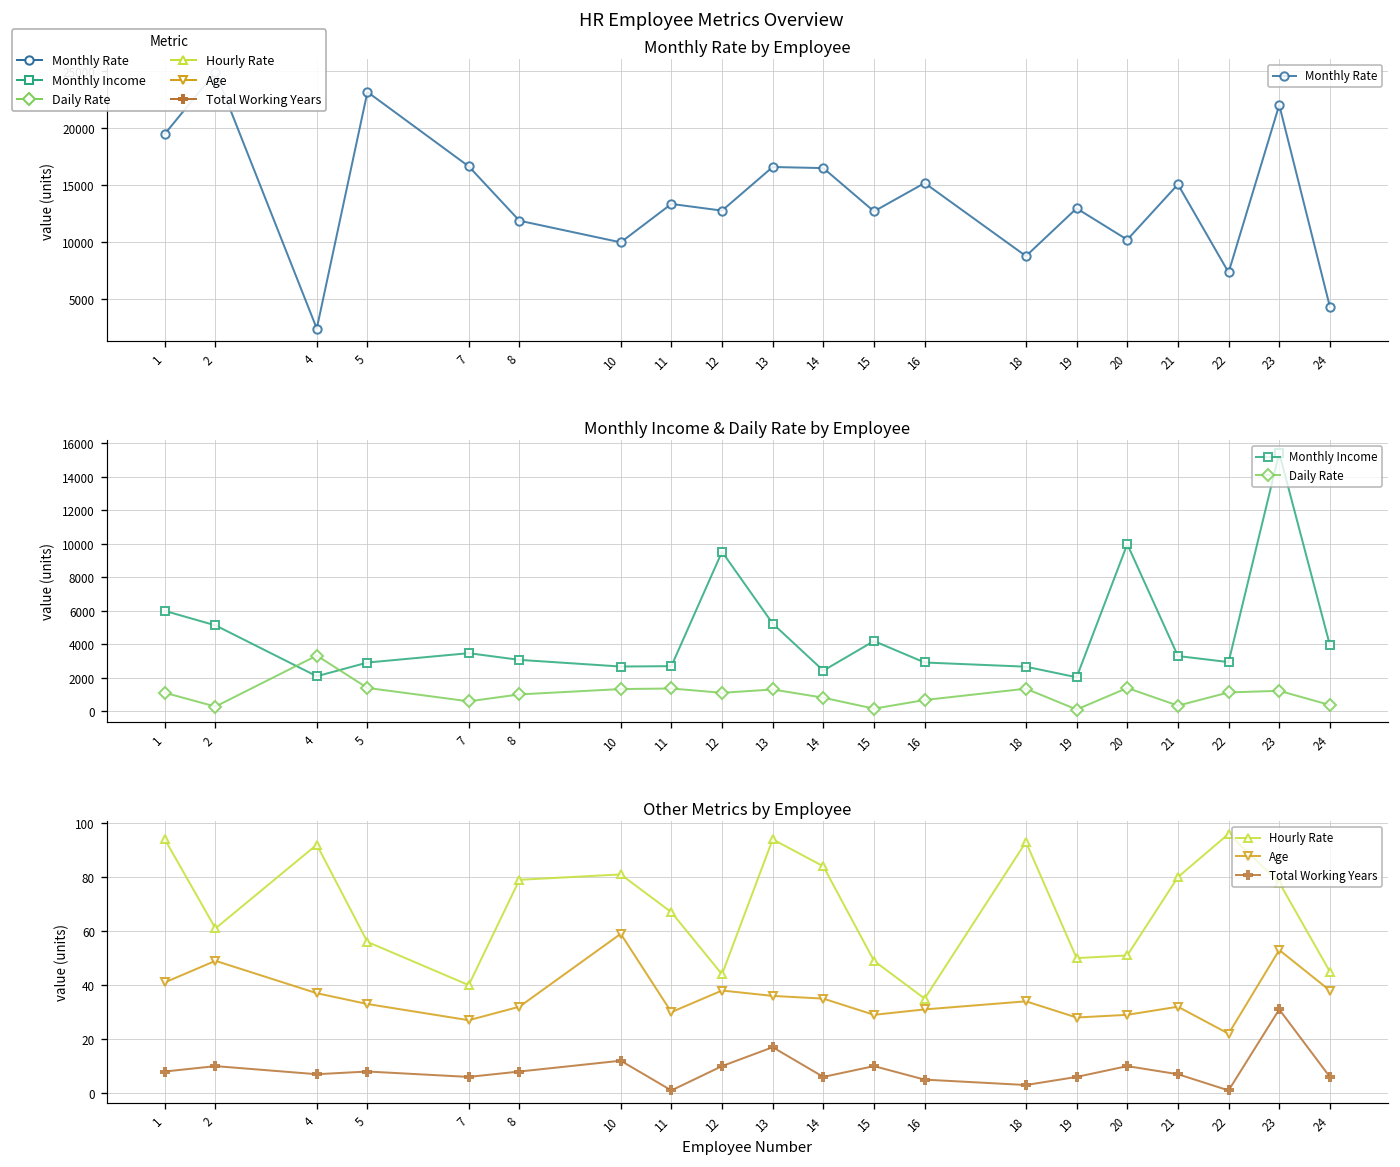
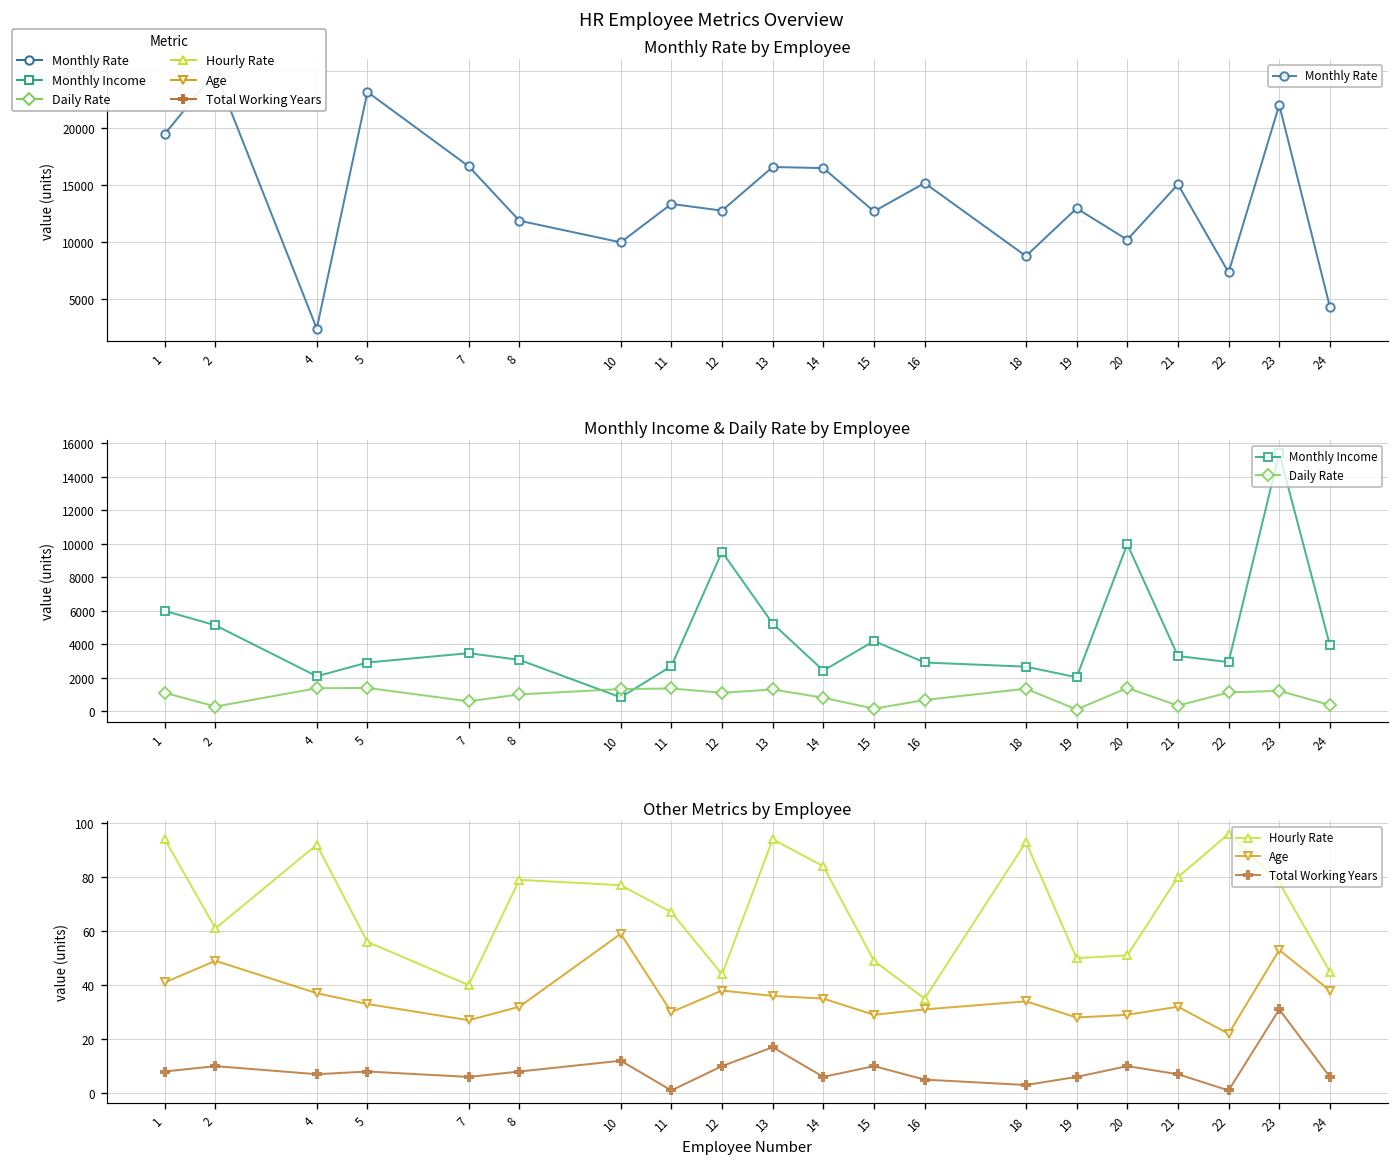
  {
    "Monthly Rate by Employee": {
      "1": 19000,
      "4": 2000,
      "5": 23000,
      "7": 17000,
      "8": 12000,
      "10": 10000,
      "11": 13000,
      "12": 13000,
      "13": 17000,
      "14": 16000,
      "15": 13000,
      "16": 15000,
      "18": 9000,
      "19": 13000,
      "20": 10000,
      "21": 15000,
      "22": 7000,
      "23": 22000,
      "24": 4000
    },
    "Monthly Income & Daily Rate by Employee": {
      "Monthly Income": {
        "1": 6000,
        "2": 5100,
        "4": 2100,
        "5": 2900,
        "7": 3500,
        "8": 3100,
-       "10": 2700,
+       "10": 800,
        "11": 2700,
        "12": 9500,
        "13": 5200,
        "14": 2400,
        "15": 4200,
        "16": 2900,
        "18": 2700,
        "19": 2000,
        "20": 10000,
        "21": 3300,
        "22": 2900,
        "24": 3900
      },
      "Daily Rate": {
        "1": 1100,
        "2": 300,
-       "4": 3300,
+       "4": 1400,
        "5": 1400,
        "7": 600,
        "8": 1000,
        "10": 1300,
        "11": 1400,
        "12": 1100,
        "13": 1300,
        "14": 800,
        "15": 200,
        "16": 700,
        "18": 1300,
        "19": 100,
        "20": 1400,
        "21": 300,
        "22": 1100,
        "23": 1200,
        "24": 400
      }
    },
    "Other Metrics by Employee": {
      "Hourly Rate": {
        "1": 94,
        "2": 61,
        "4": 92,
        "5": 56,
        "7": 40,
        "8": 79,
-       "10": 81,
+       "10": 77,
        "11": 67,
        "12": 44,
        "13": 94,
        "14": 84,
        "15": 49,
        "16": 35,
        "18": 93,
        "19": 50,
        "20": 51,
        "21": 80,
        "22": 96,
        "24": 45
      }
    }
  }
